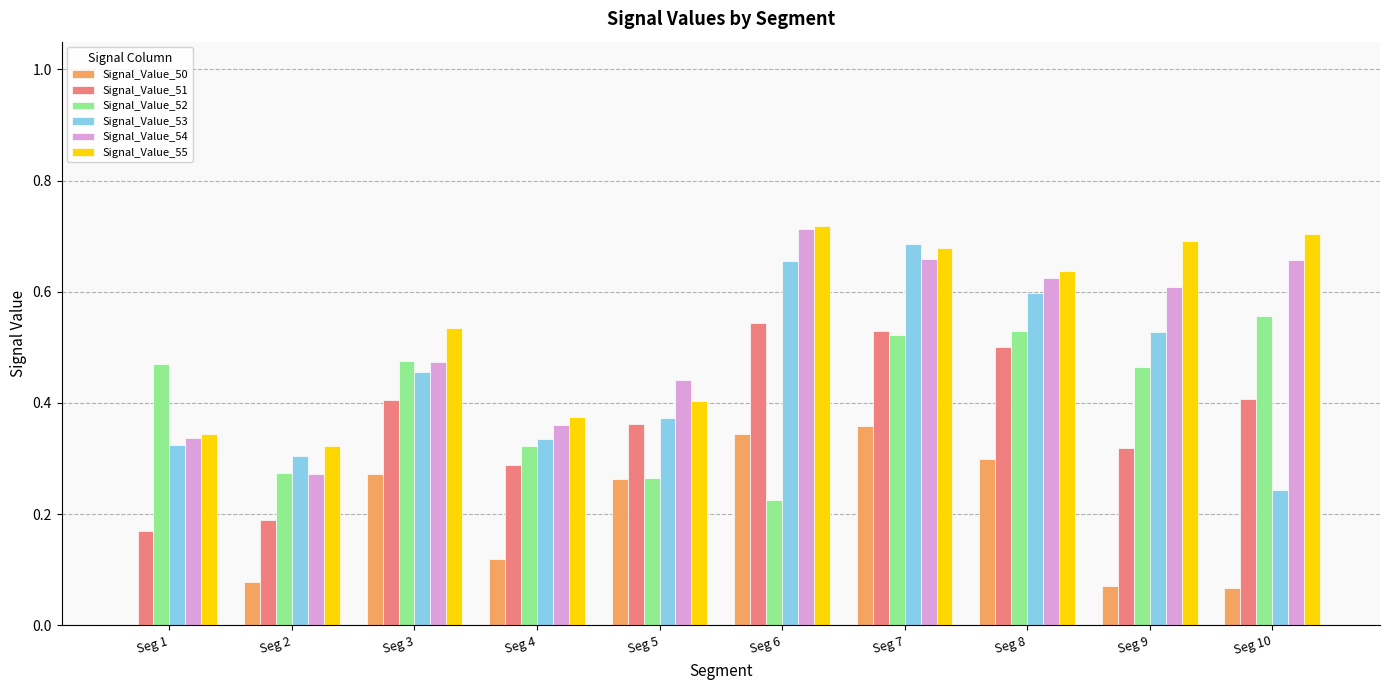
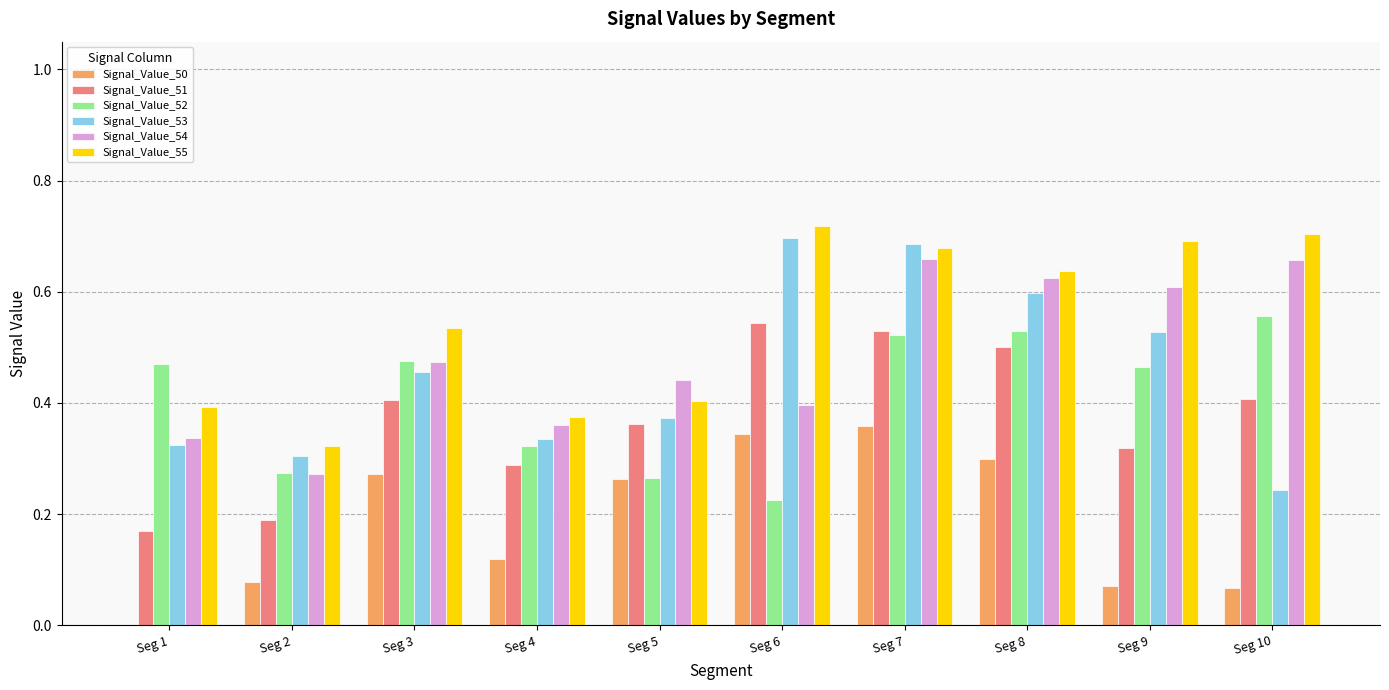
  {
    "Signal_Value_52": {
      "Seg 1": 0.47,
      "Seg 2": 0.27,
      "Seg 3": 0.47,
      "Seg 4": 0.32,
      "Seg 5": 0.26,
      "Seg 6": 0.22,
      "Seg 7": 0.52,
      "Seg 8": 0.53,
      "Seg 9": 0.46,
      "Seg 10": 0.56
    },
    "Signal_Value_53": {
      "Seg 1": 0.33,
      "Seg 2": 0.30,
      "Seg 3": 0.46,
      "Seg 4": 0.33,
      "Seg 5": 0.37,
-     "Seg 6": 0.65,
+     "Seg 6": 0.70,
      "Seg 7": 0.69,
      "Seg 8": 0.60,
      "Seg 9": 0.53,
      "Seg 10": 0.24
    },
    "Signal_Value_54": {
      "Seg 1": 0.34,
      "Seg 2": 0.27,
      "Seg 3": 0.47,
      "Seg 4": 0.36,
      "Seg 5": 0.44,
-     "Seg 6": 0.71,
+     "Seg 6": 0.40,
      "Seg 7": 0.66,
      "Seg 8": 0.62,
      "Seg 9": 0.61,
      "Seg 10": 0.66
    },
    "Signal_Value_55": {
-     "Seg 1": 0.34,
+     "Seg 1": 0.39,
      "Seg 2": 0.32,
      "Seg 3": 0.53,
      "Seg 4": 0.38,
      "Seg 5": 0.40,
      "Seg 6": 0.72,
      "Seg 7": 0.68,
      "Seg 8": 0.64,
      "Seg 9": 0.69,
      "Seg 10": 0.70
    }
  }
